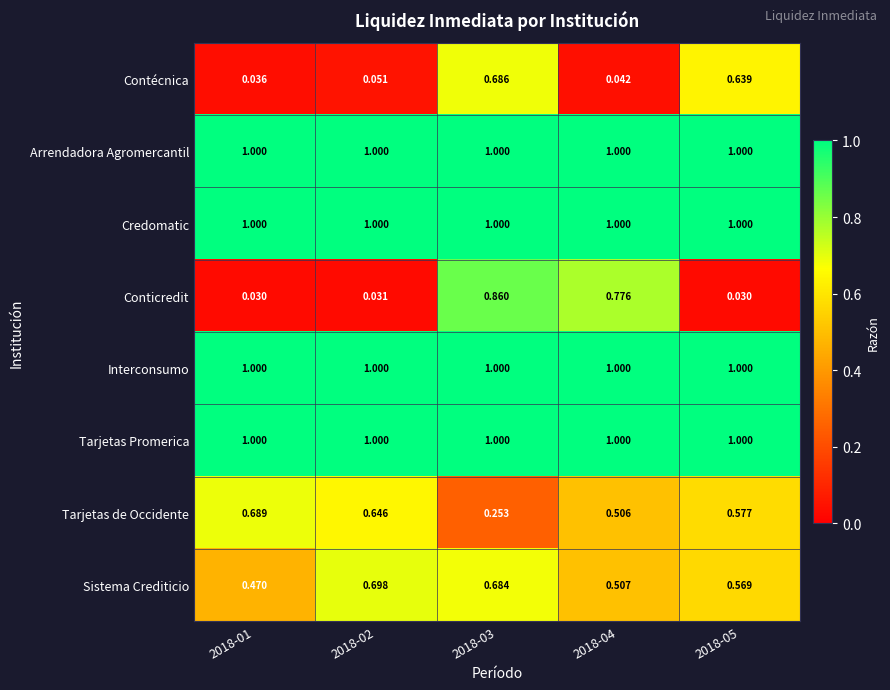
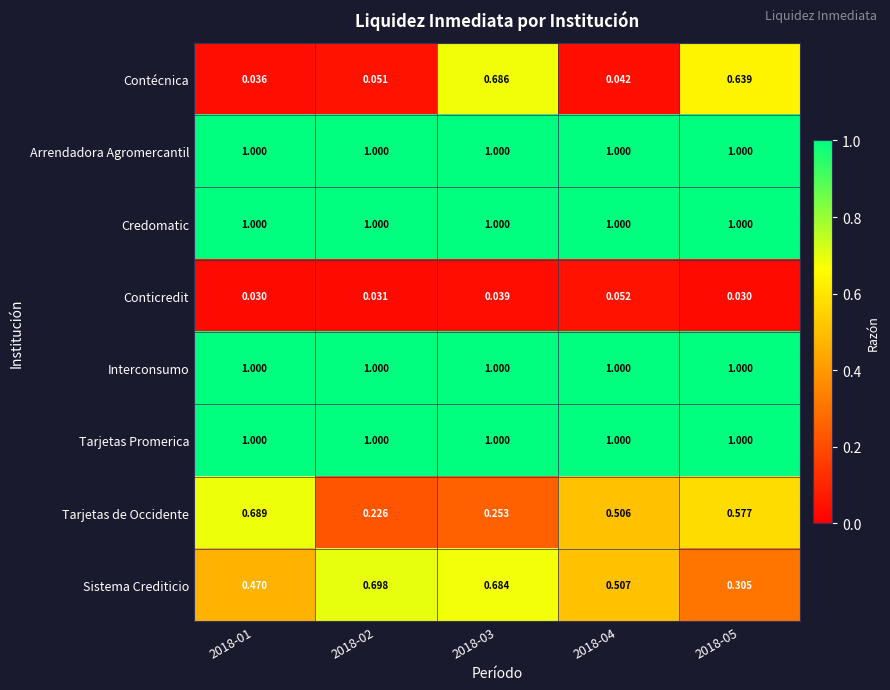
  {
    "Contécnica": {
      "2018-01": 0.036,
      "2018-02": 0.051,
      "2018-03": 0.686,
      "2018-04": 0.042,
      "2018-05": 0.639
    },
    "Arrendadora Agromercantil": {
      "2018-01": 1.000,
      "2018-02": 1.000,
      "2018-03": 1.000,
      "2018-04": 1.000,
      "2018-05": 1.000
    },
    "Credomatic": {
      "2018-01": 1.000,
      "2018-02": 1.000,
      "2018-03": 1.000,
      "2018-04": 1.000,
      "2018-05": 1.000
    },
    "Conticredit": {
      "2018-01": 0.030,
      "2018-02": 0.031,
-     "2018-03": 0.860,
-     "2018-04": 0.776,
+     "2018-03": 0.039,
+     "2018-04": 0.052,
      "2018-05": 0.030
    },
    "Interconsumo": {
      "2018-01": 1.000,
      "2018-02": 1.000,
      "2018-03": 1.000,
      "2018-04": 1.000,
      "2018-05": 1.000
    },
    "Tarjetas Promerica": {
      "2018-01": 1.000,
      "2018-02": 1.000,
      "2018-03": 1.000,
      "2018-04": 1.000,
      "2018-05": 1.000
    },
    "Tarjetas de Occidente": {
      "2018-01": 0.689,
-     "2018-02": 0.646,
+     "2018-02": 0.226,
      "2018-03": 0.253,
      "2018-04": 0.506,
      "2018-05": 0.577
    },
    "Sistema Crediticio": {
      "2018-01": 0.470,
      "2018-02": 0.698,
      "2018-03": 0.684,
      "2018-04": 0.507,
-     "2018-05": 0.569
+     "2018-05": 0.305
    }
  }
